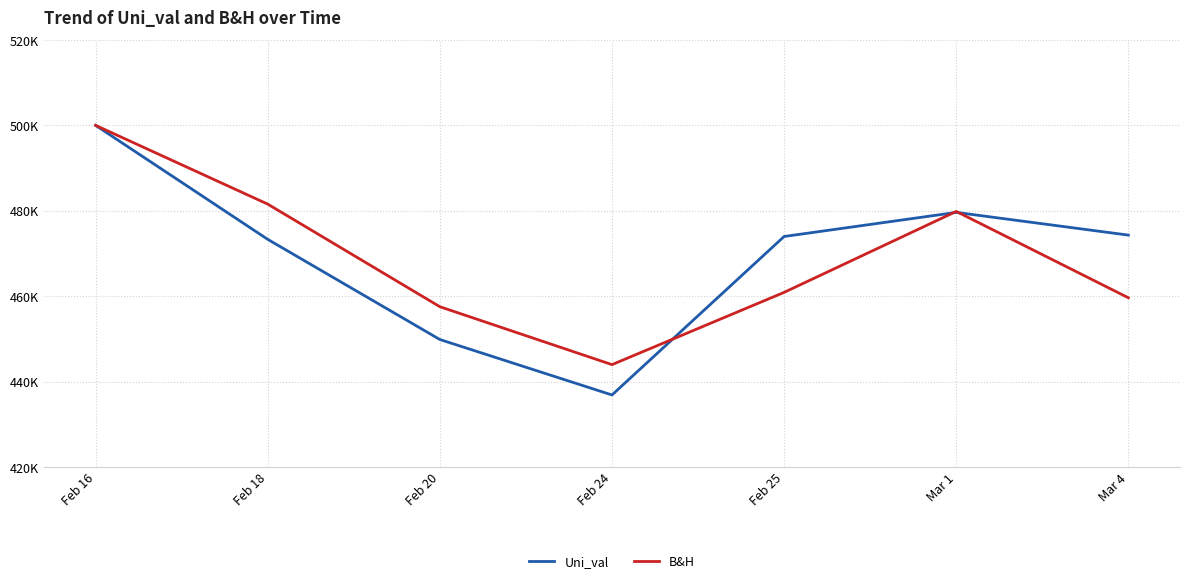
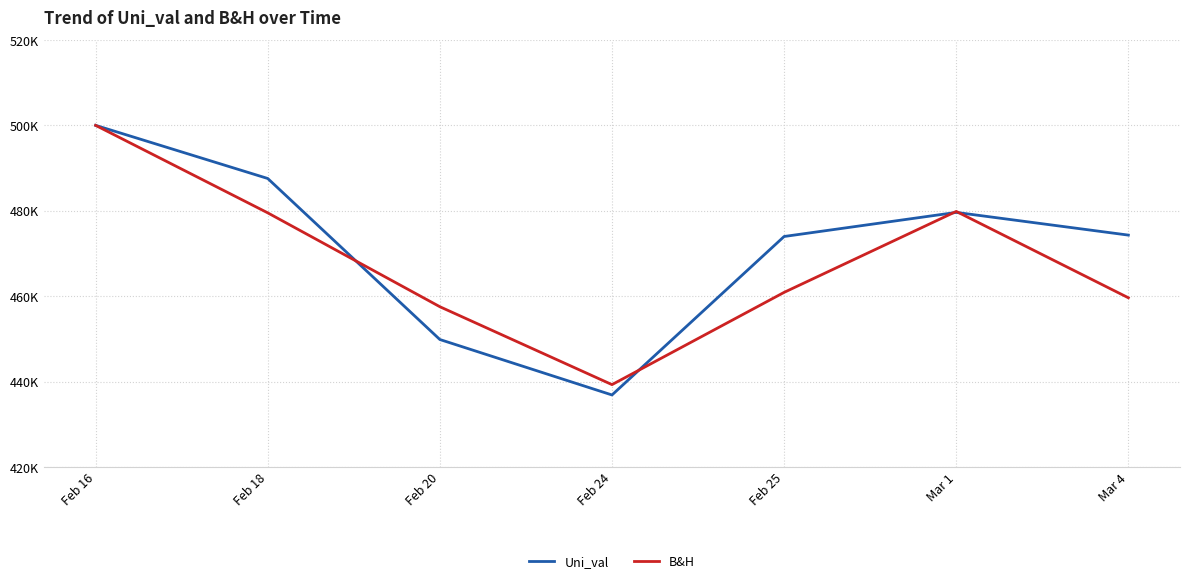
  {
    "Uni_val": {
-     "Feb 18": 473000,
+     "Feb 18": 488000,
      "Feb 20": 450000,
      "Feb 24": 437000,
      "Feb 25": 474000,
      "Mar 4": 474000
    },
    "B&H": {
-     "Feb 18": 482000,
+     "Feb 18": 480000,
      "Feb 20": 458000,
-     "Feb 24": 444000,
+     "Feb 24": 439000,
      "Feb 25": 461000,
      "Mar 4": 460000
    }
  }
